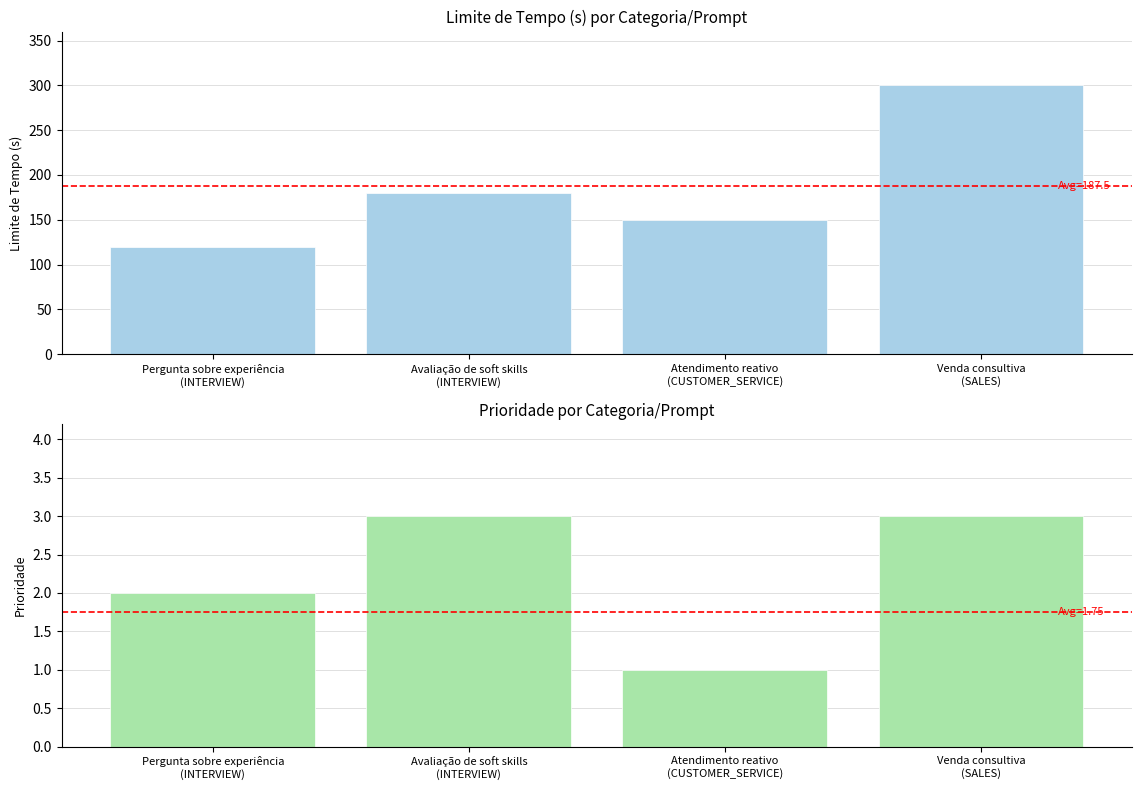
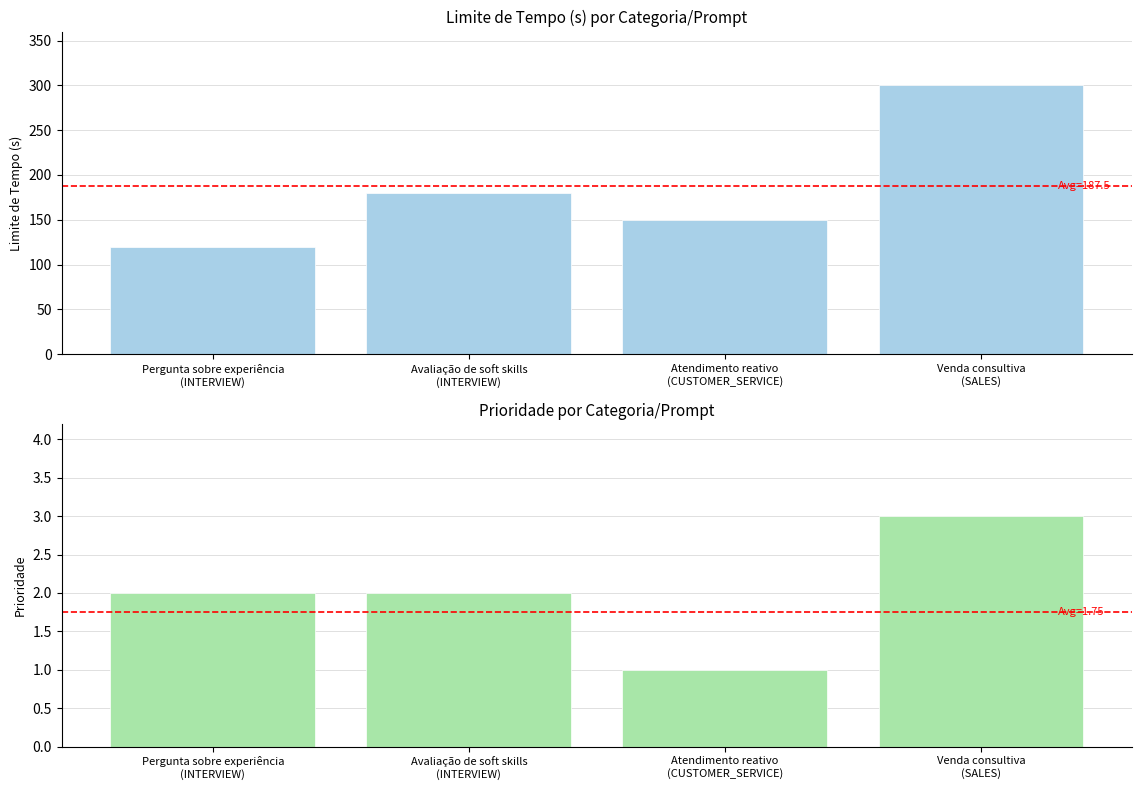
  {
    "Limite de Tempo (s) por Categoria/Prompt": {
      "Pergunta sobre experiência (INTERVIEW)": 120,
      "Avaliação de soft skills (INTERVIEW)": 180,
      "Atendimento reativo (CUSTOMER_SERVICE)": 150,
      "Venda consultiva (SALES)": 300
    },
    "Prioridade por Categoria/Prompt": {
      "Pergunta sobre experiência (INTERVIEW)": 2,
-     "Avaliação de soft skills (INTERVIEW)": 3,
+     "Avaliação de soft skills (INTERVIEW)": 2,
      "Atendimento reativo (CUSTOMER_SERVICE)": 1
    }
  }
